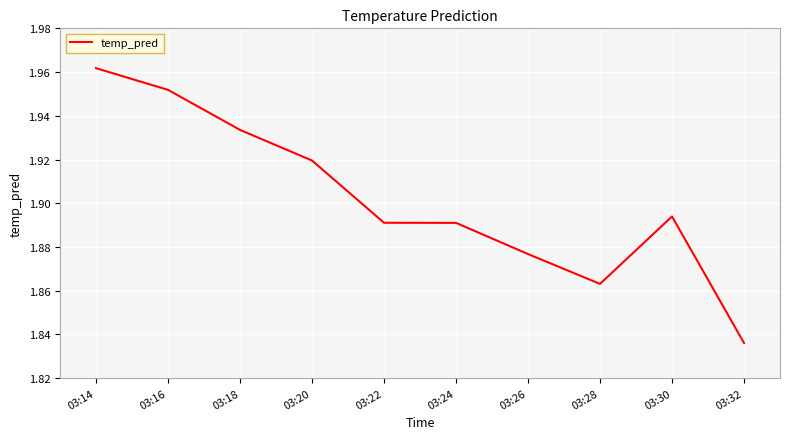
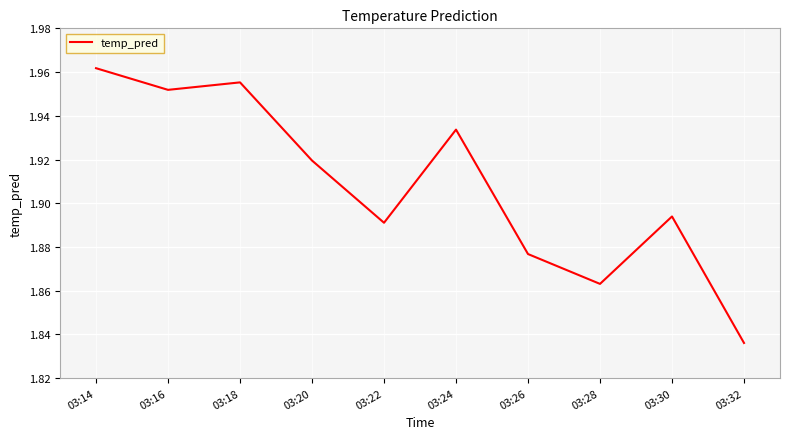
  {
    "03:14": 1.962,
    "03:16": 1.952,
-   "03:18": 1.934,
+   "03:18": 1.955,
    "03:20": 1.920,
    "03:22": 1.891,
-   "03:24": 1.891,
+   "03:24": 1.934,
    "03:26": 1.877,
    "03:28": 1.863,
    "03:30": 1.894,
    "03:32": 1.836
  }
